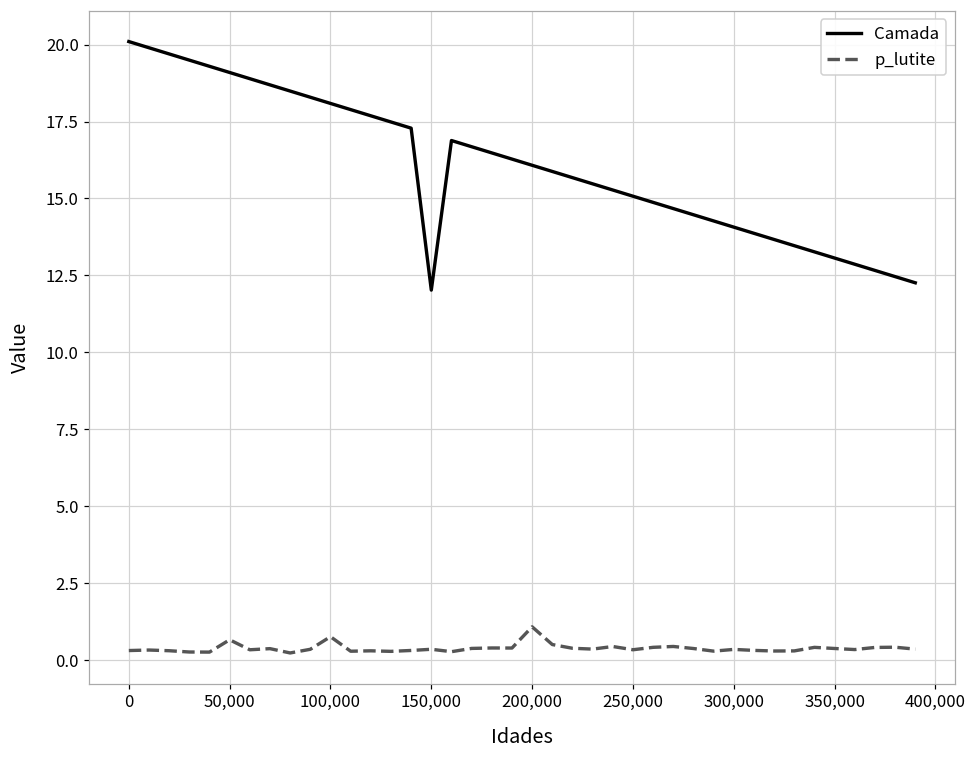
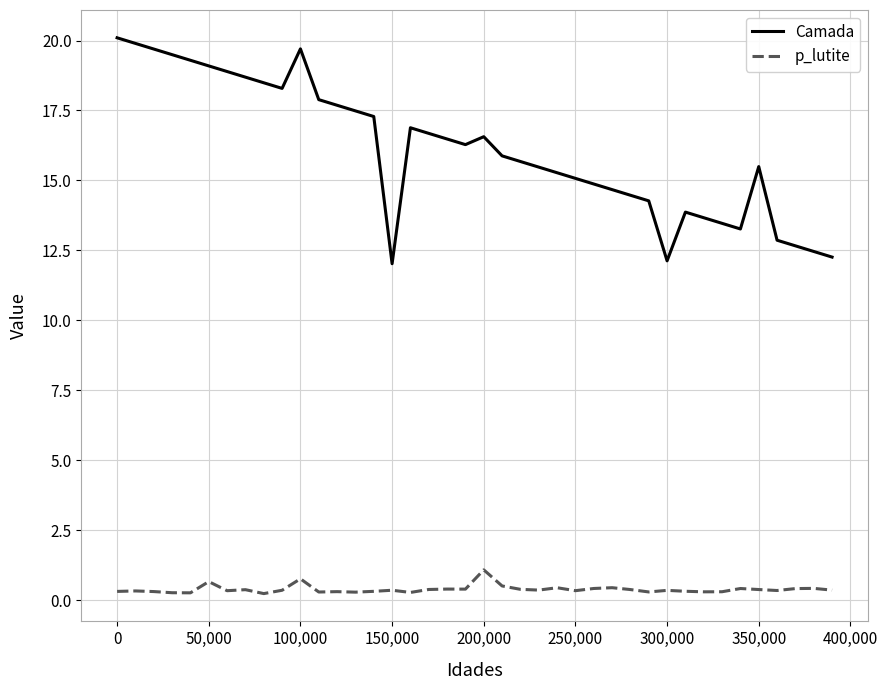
  {
    "Camada": {
      "0": 20.1,
      "50,000": 19.1,
-     "100,000": 18.1,
+     "100,000": 19.7,
      "150,000": 12.0,
-     "200,000": 16.1,
+     "200,000": 16.6,
      "250,000": 15.1,
-     "300,000": 14.1,
-     "350,000": 13.1
+     "300,000": 12.1,
+     "350,000": 15.5
    },
    "p_lutite": {
      "0": 0.3,
      "50,000": 0.7,
      "100,000": 0.8,
      "150,000": 0.4,
      "200,000": 1.1,
      "250,000": 0.3,
      "300,000": 0.3,
      "350,000": 0.4
    }
  }
